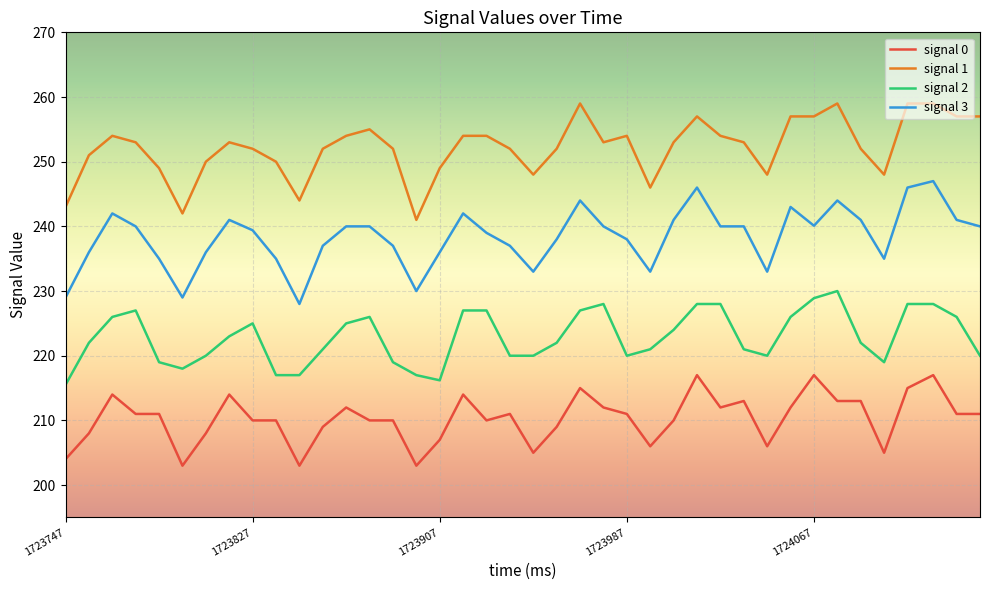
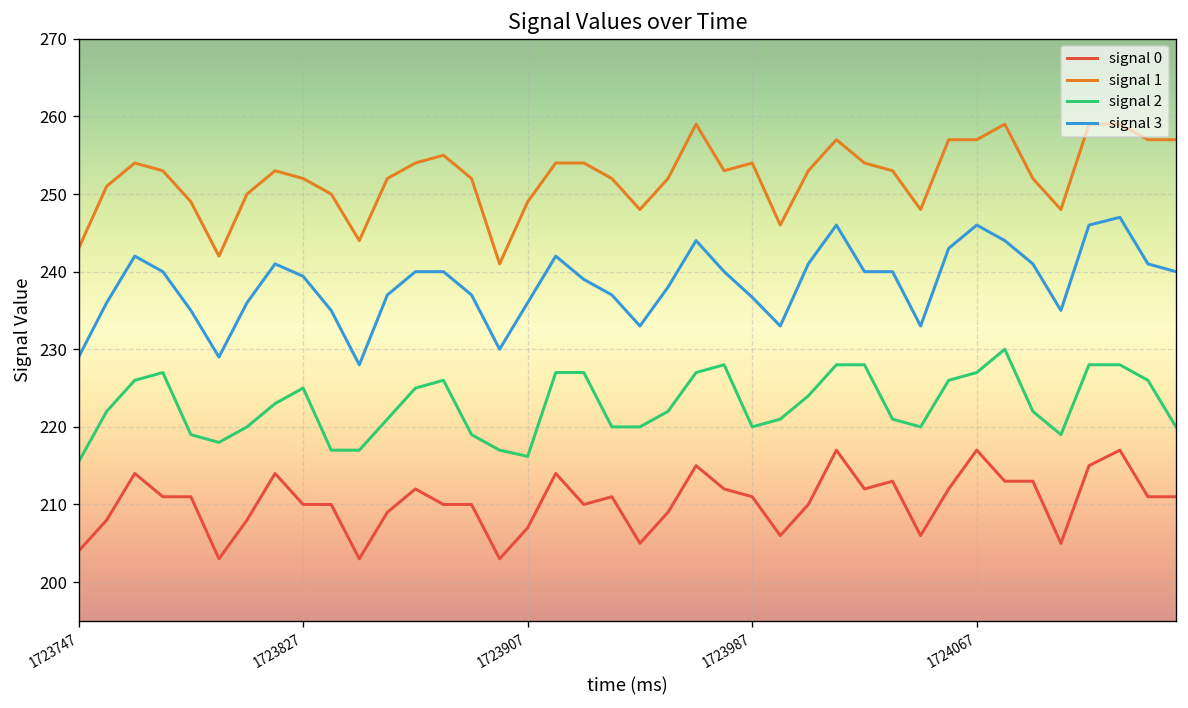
  {
    "signal 2": {
      "1723747": 216,
      "1723827": 225,
      "1723907": 216,
      "1723987": 220,
-     "1724067": 229
+     "1724067": 227
    },
    "signal 3": {
      "1723747": 229,
      "1723827": 239,
      "1723907": 236,
-     "1723987": 238,
-     "1724067": 240
+     "1723987": 237,
+     "1724067": 246
    }
  }
